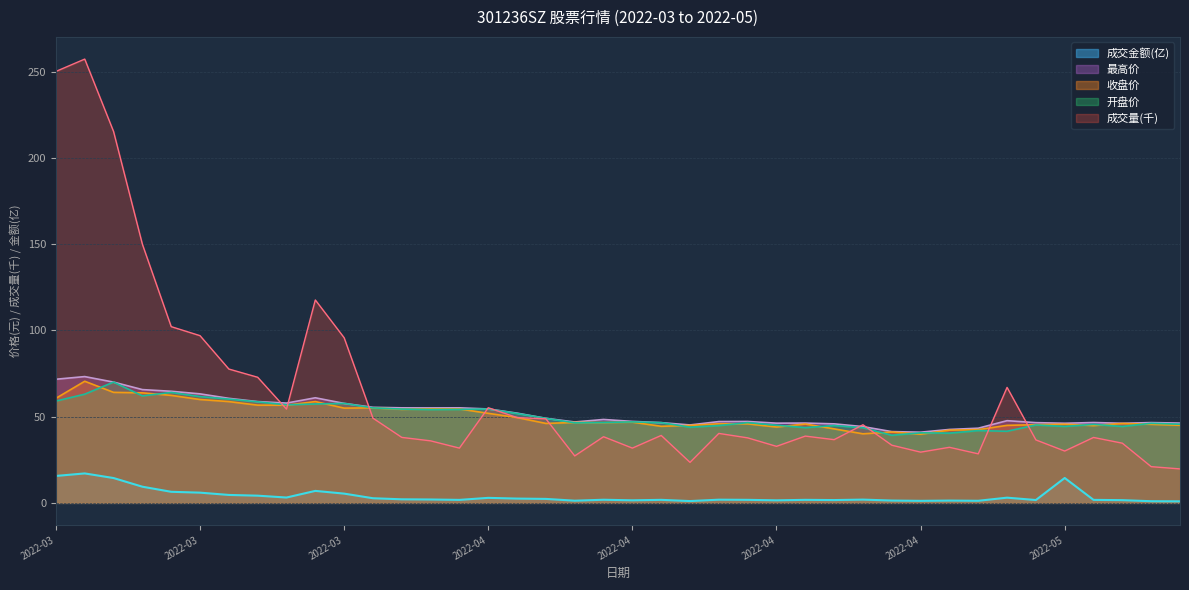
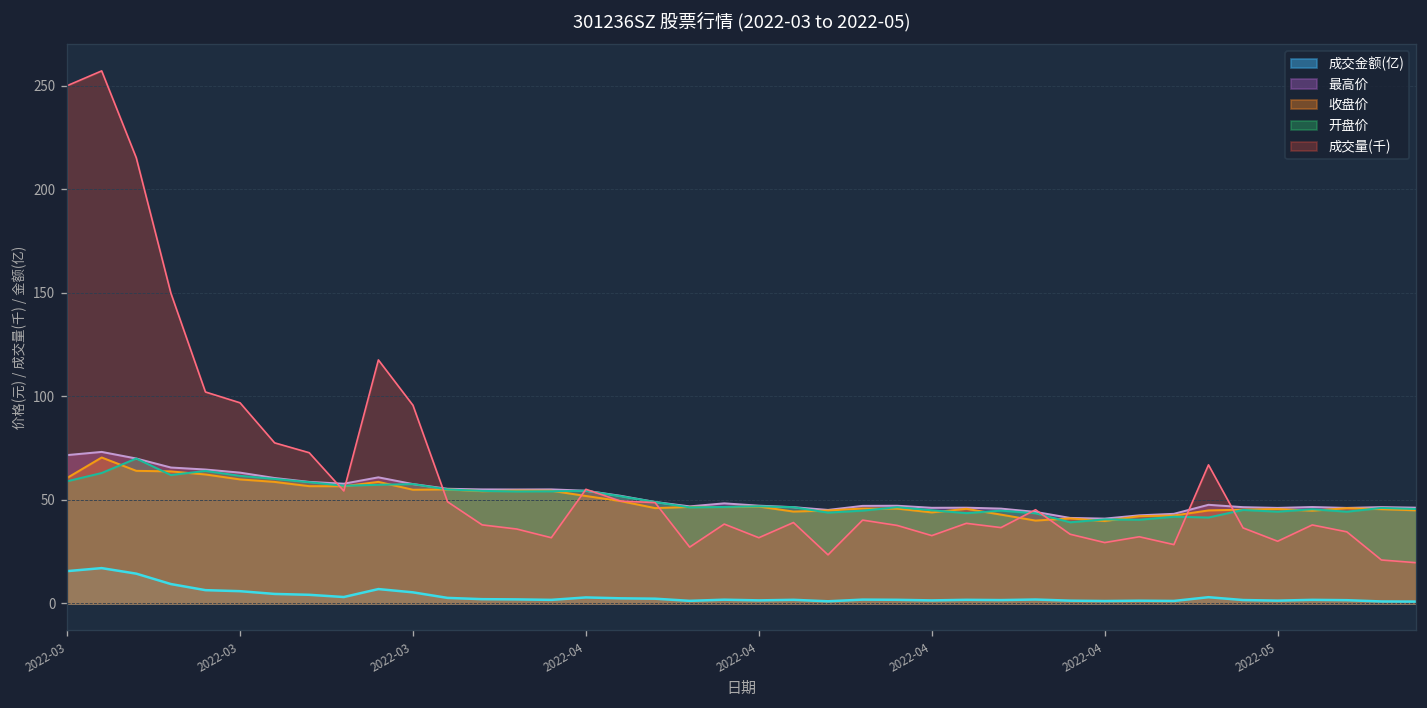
  {
    "成交金额(亿)": {
-     "2022-05": 14
+     "2022-05": 1
    }
  }
